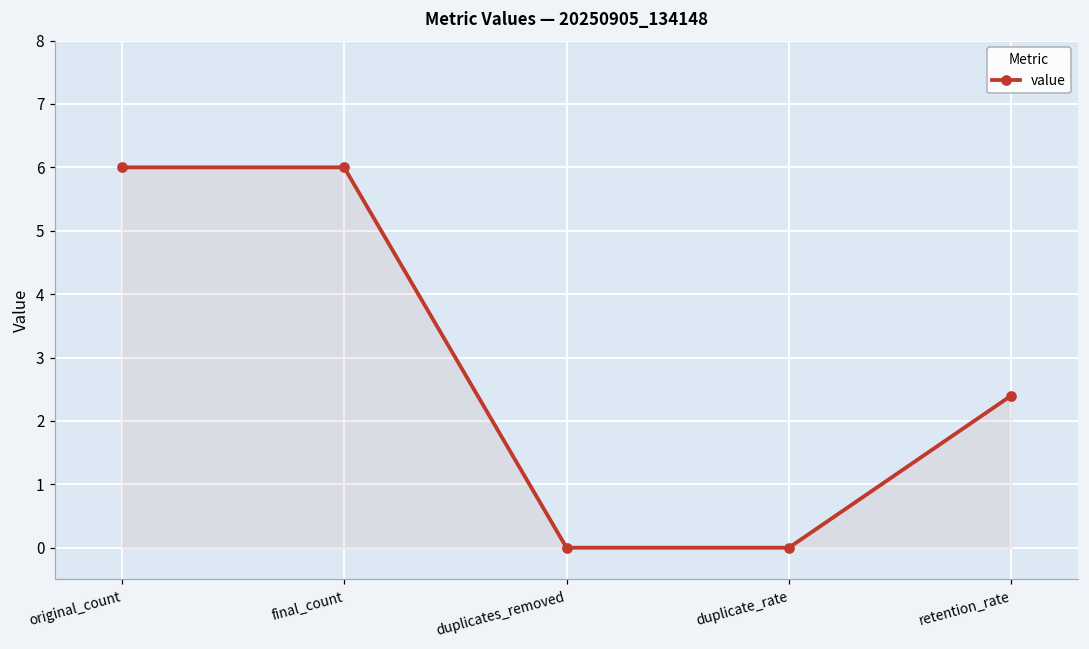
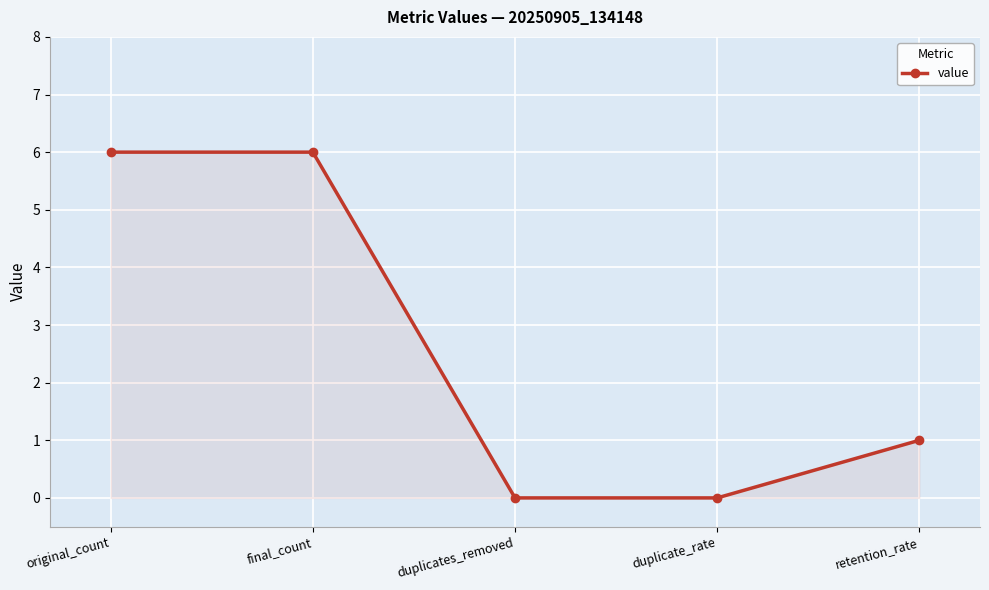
  {
    "original_count": 6.0,
    "final_count": 6.0,
    "duplicates_removed": 0.0,
    "duplicate_rate": 0.0,
-   "retention_rate": 2.4
+   "retention_rate": 1.0
  }
